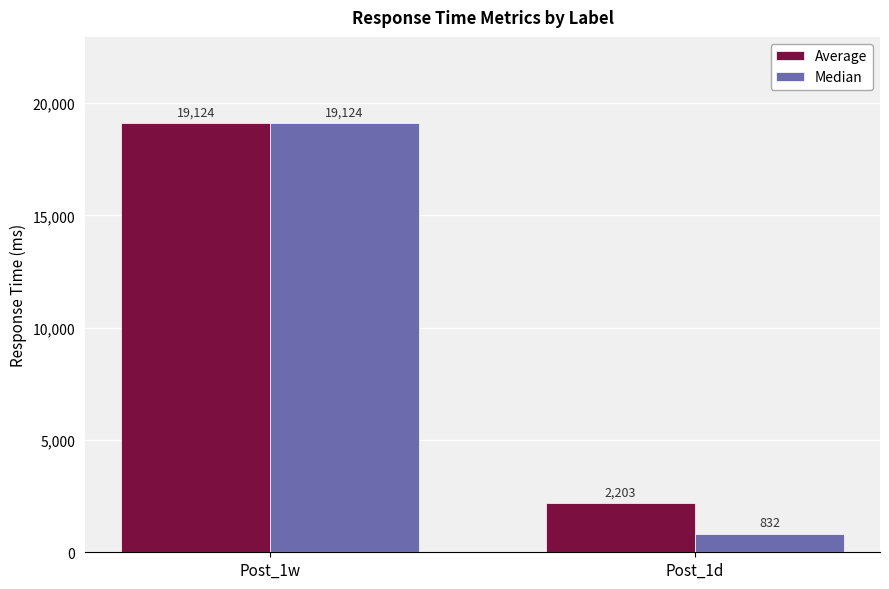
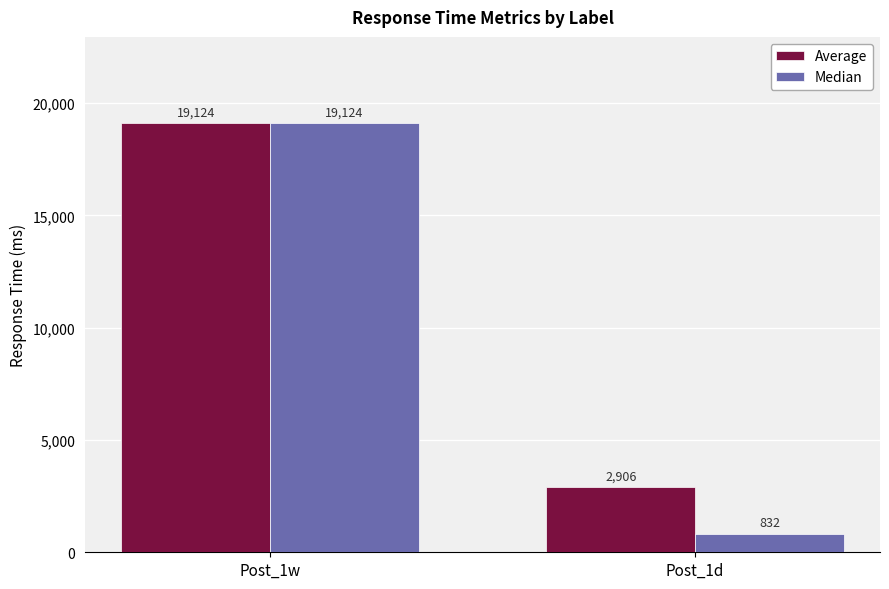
  {
    "Average": {
      "Post_1w": "19,124",
-     "Post_1d": "2,203"
+     "Post_1d": "2,906"
    },
    "Median": {
      "Post_1w": "19,124",
      "Post_1d": "832"
    }
  }
